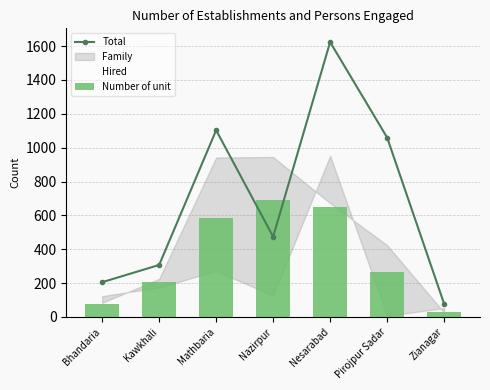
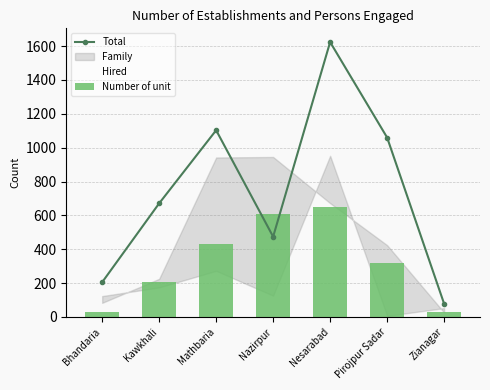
  {
    "Number of unit": {
-     "Bhandaria": 80,
+     "Bhandaria": 30,
      "Kawkhali": 210,
-     "Mathbaria": 590,
-     "Nazirpur": 690,
+     "Mathbaria": 430,
+     "Nazirpur": 610,
      "Nesarabad": 650,
-     "Pirojpur Sadar": 270,
+     "Pirojpur Sadar": 320,
      "Zianagar": 30
    },
    "Total": {
      "Bhandaria": 210,
-     "Kawkhali": 310,
+     "Kawkhali": 670,
      "Mathbaria": 1100,
      "Nazirpur": 470,
      "Nesarabad": 1620,
      "Pirojpur Sadar": 1060,
      "Zianagar": 80
    },
    "Hired": {
      "Kawkhali": 170,
      "Mathbaria": 270,
      "Nazirpur": 130,
      "Pirojpur Sadar": 10
    }
  }
